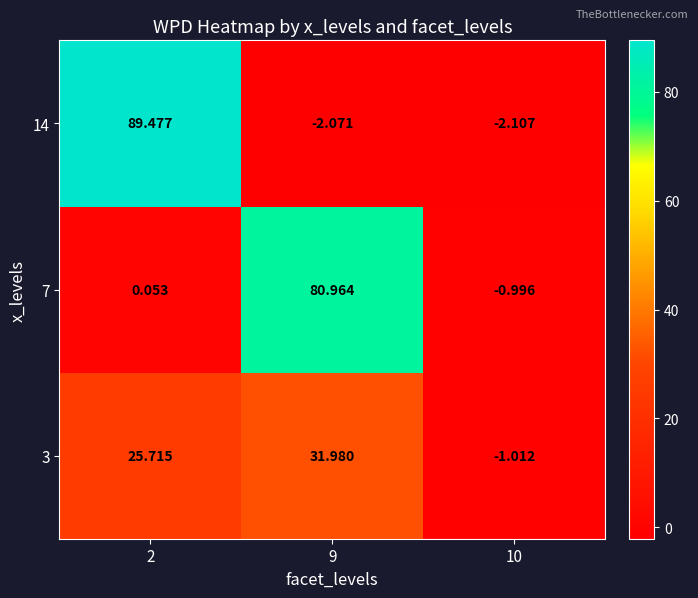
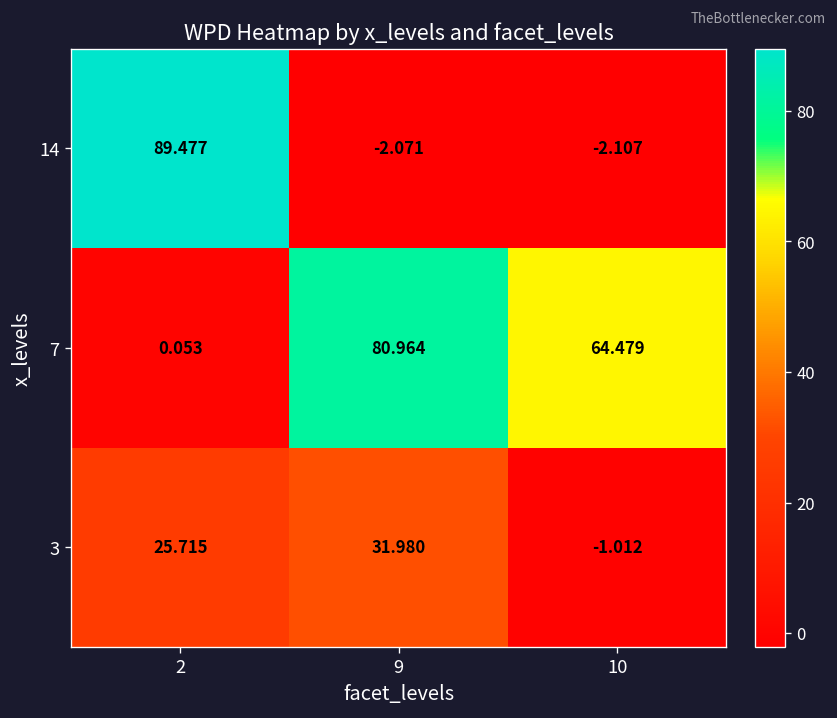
  {
    "14": {
      "2": 89.477,
      "9": -2.071,
      "10": -2.107
    },
    "7": {
      "2": 0.053,
      "9": 80.964,
-     "10": -0.996
+     "10": 64.479
    },
    "3": {
      "2": 25.715,
      "9": 31.980,
      "10": -1.012
    }
  }
